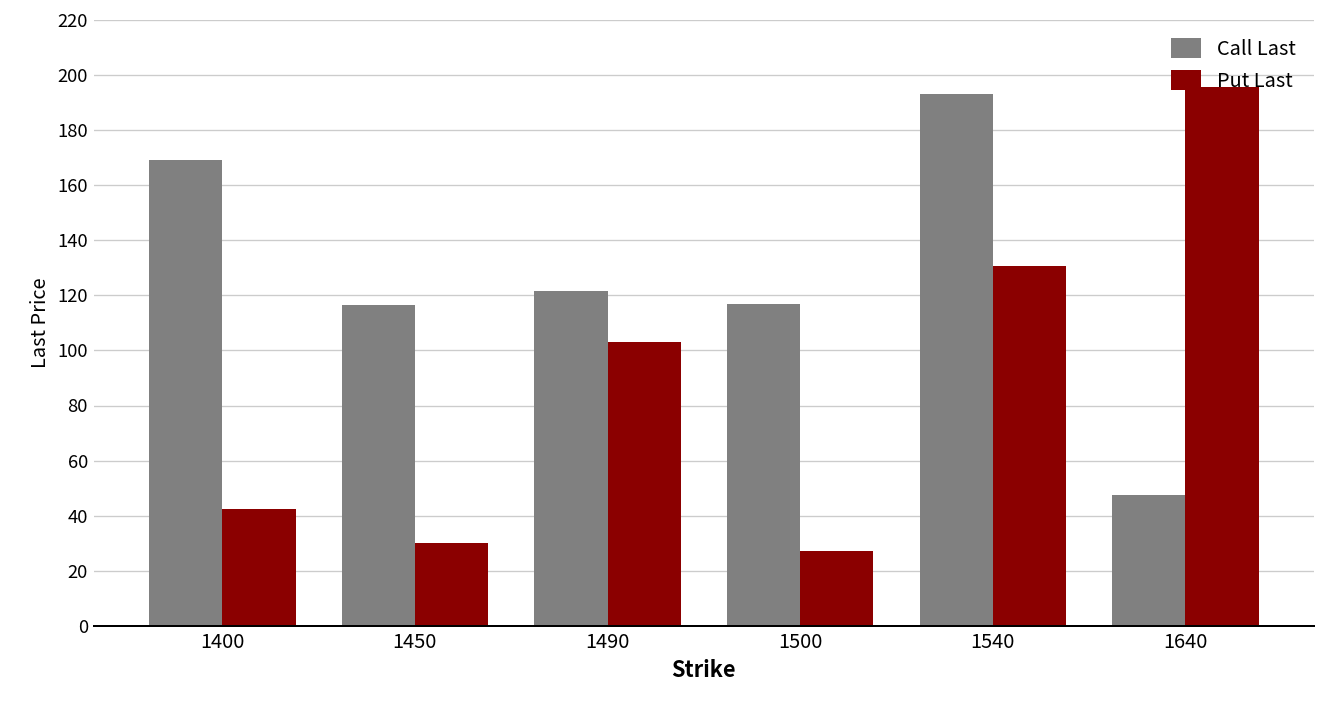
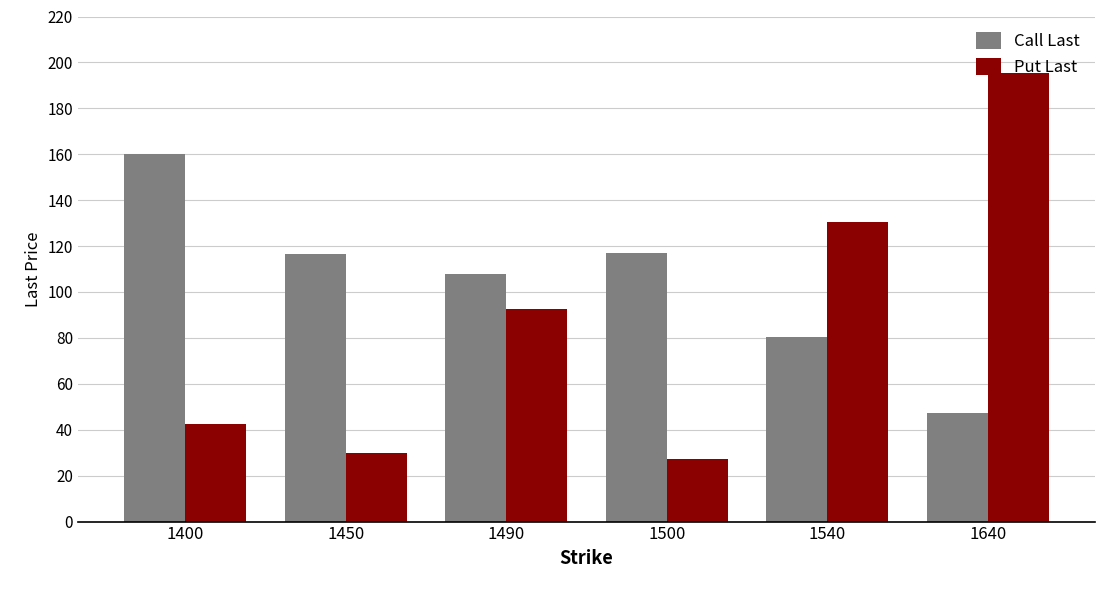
  {
    "Call Last": {
-     "1400": 169,
+     "1400": 160,
      "1450": 116,
-     "1490": 122,
+     "1490": 108,
      "1500": 117,
-     "1540": 193,
+     "1540": 80,
      "1640": 48
    },
    "Put Last": {
      "1400": 43,
      "1450": 30,
-     "1490": 103,
+     "1490": 92,
      "1500": 27,
      "1540": 131,
      "1640": 196
    }
  }
